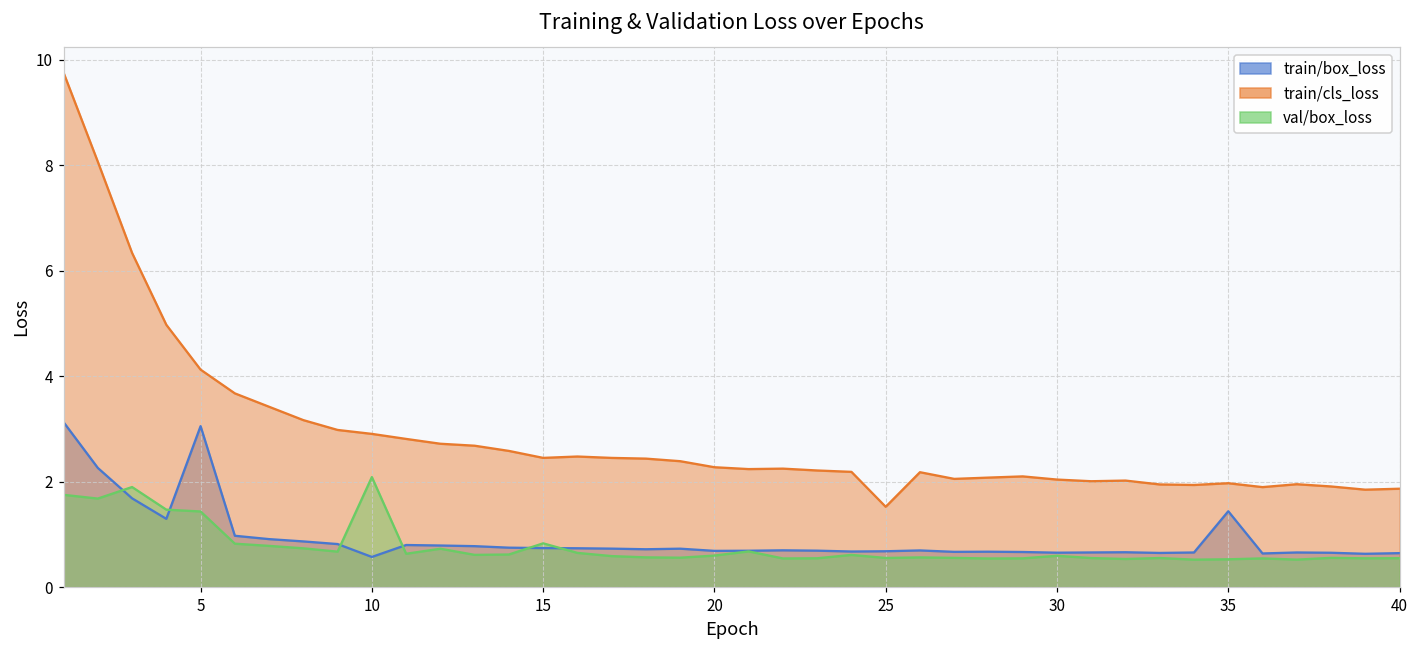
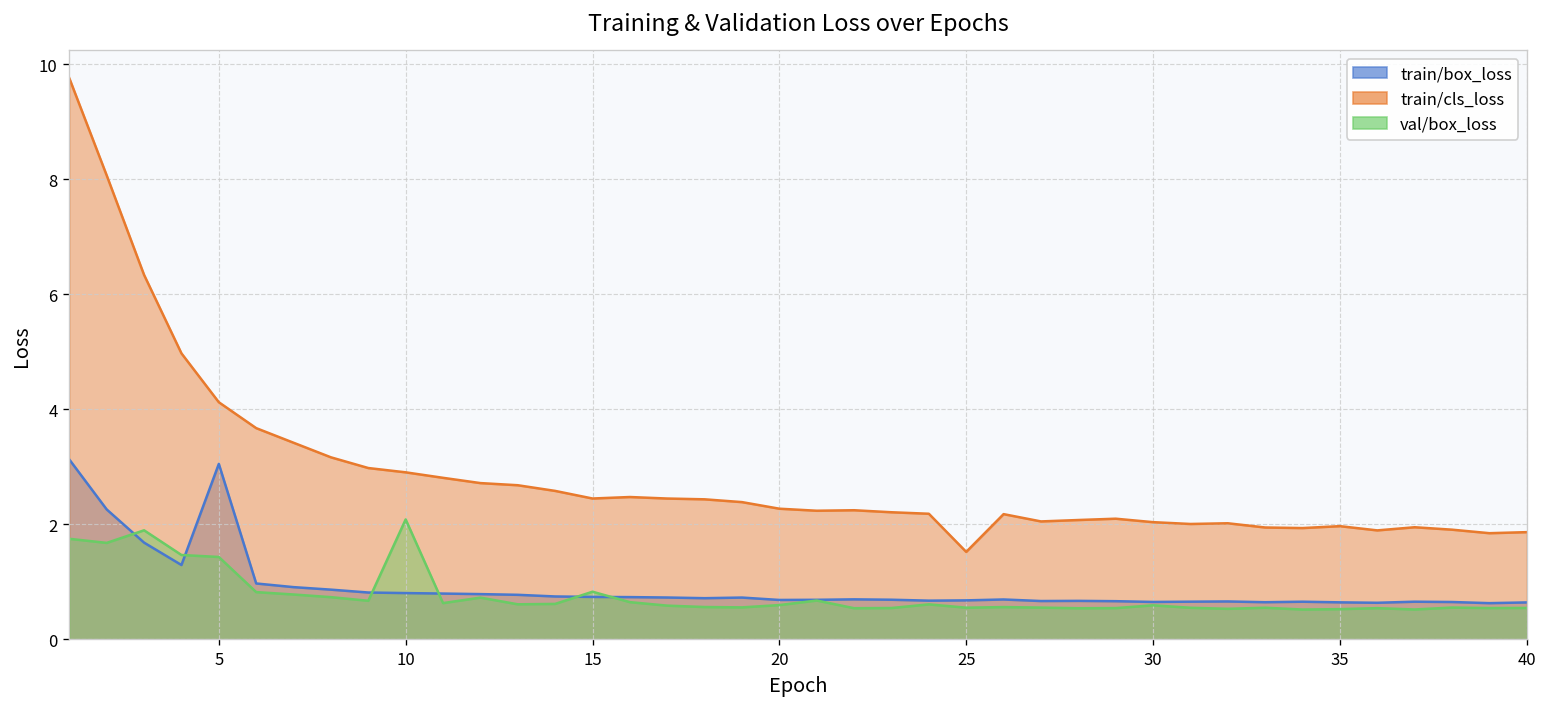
  {
    "train/box_loss": {
      "5": 3.1,
-     "10": 0.6,
+     "10": 0.8,
      "15": 0.7,
      "20": 0.7,
      "25": 0.7,
      "30": 0.7,
-     "35": 1.4,
+     "35": 0.6,
      "40": 0.6
    },
    "train/cls_loss": {
      "5": 4.1,
      "10": 2.9,
      "15": 2.5,
      "20": 2.3,
      "25": 1.5,
      "30": 2.0,
      "35": 2.0,
      "40": 1.9
    },
    "val/box_loss": {
      "5": 1.4,
      "10": 2.1,
      "15": 0.8,
      "20": 0.6,
      "25": 0.6,
      "30": 0.6,
      "35": 0.5,
      "40": 0.5
    }
  }
